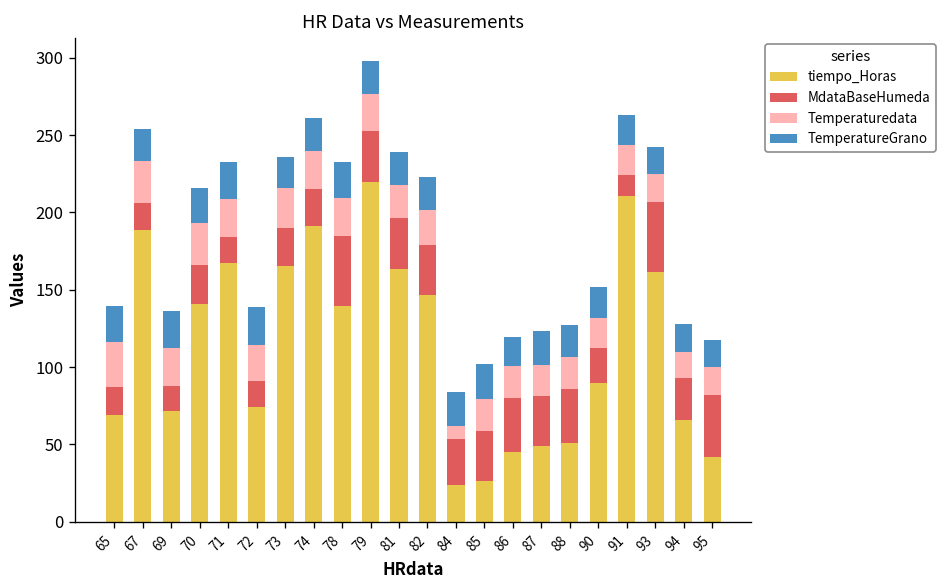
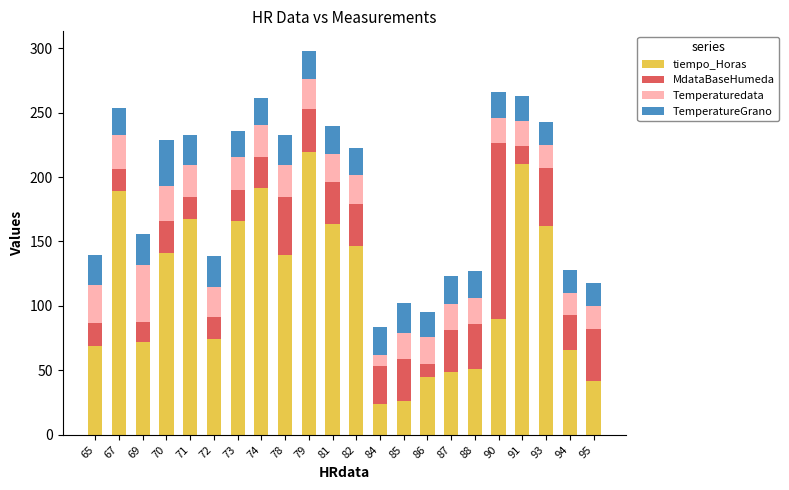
  {
    "MdataBaseHumeda": {
      "65": 18,
      "67": 17,
      "69": 16,
      "70": 26,
      "71": 17,
      "72": 17,
      "73": 25,
      "74": 24,
      "78": 45,
      "79": 33,
      "81": 33,
      "82": 33,
      "84": 30,
      "85": 33,
-     "86": 35,
+     "86": 10,
      "87": 32,
      "88": 35,
-     "90": 22,
+     "90": 136,
      "91": 14,
      "93": 45,
      "94": 27,
      "95": 40
    },
    "Temperaturedata": {
      "65": 29,
      "67": 27,
-     "69": 25,
+     "69": 44,
      "70": 27,
      "71": 25,
      "72": 23,
      "73": 25,
      "74": 25,
      "78": 25,
      "79": 24,
      "81": 22,
      "82": 22,
      "84": 9,
      "85": 20,
      "86": 21,
      "87": 20,
      "88": 20,
      "90": 20,
      "91": 20,
      "93": 18,
      "94": 17,
      "95": 18
    },
    "TemperatureGrano": {
      "65": 23,
      "67": 21,
      "69": 24,
-     "70": 23,
+     "70": 36,
      "71": 24,
      "72": 24,
      "73": 20,
      "74": 21,
      "78": 24,
      "79": 22,
      "81": 21,
      "82": 21,
      "84": 22,
      "85": 23,
      "86": 19,
      "87": 22,
      "88": 21,
      "90": 20,
      "91": 20,
      "93": 17,
      "94": 18,
      "95": 18
    }
  }
